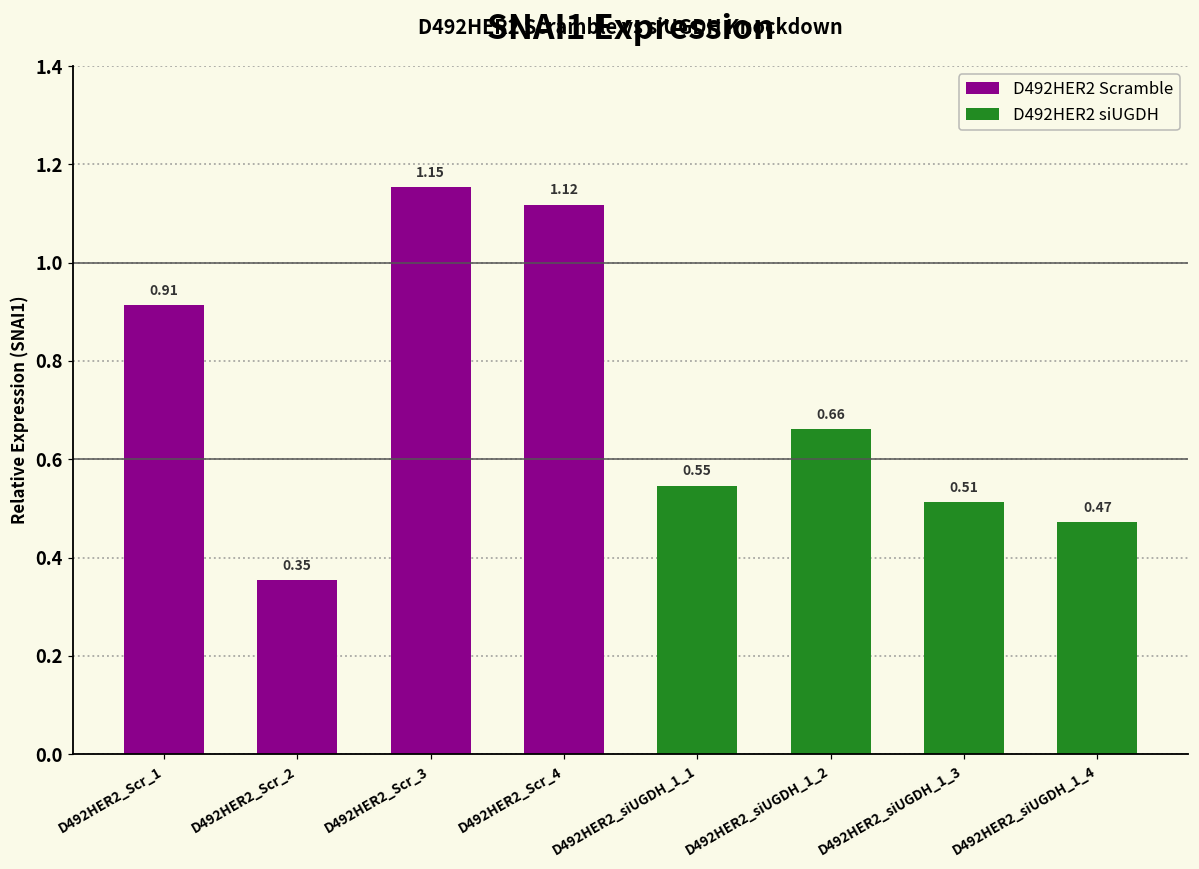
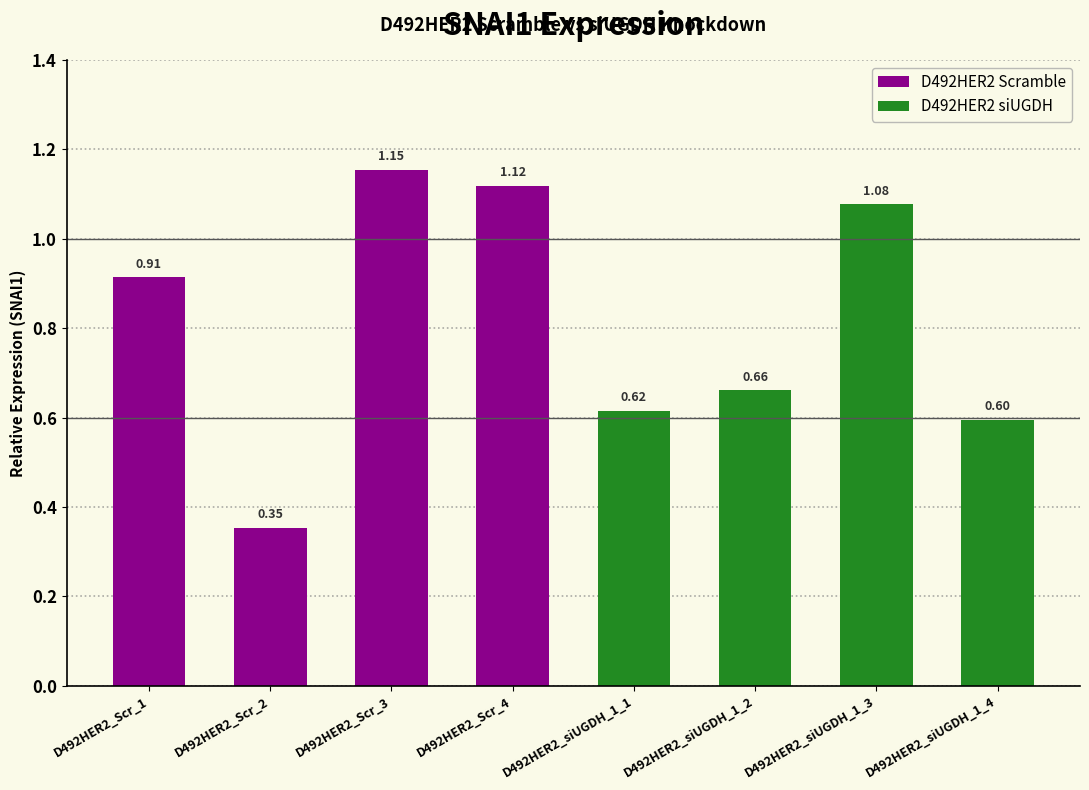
  {
    "D492HER2_Scr_1": 0.91,
    "D492HER2_Scr_2": 0.35,
    "D492HER2_Scr_3": 1.15,
    "D492HER2_Scr_4": 1.12,
-   "D492HER2_siUGDH_1_1": 0.55,
+   "D492HER2_siUGDH_1_1": 0.62,
    "D492HER2_siUGDH_1_2": 0.66,
-   "D492HER2_siUGDH_1_3": 0.51,
-   "D492HER2_siUGDH_1_4": 0.47
+   "D492HER2_siUGDH_1_3": 1.08,
+   "D492HER2_siUGDH_1_4": 0.60
  }
